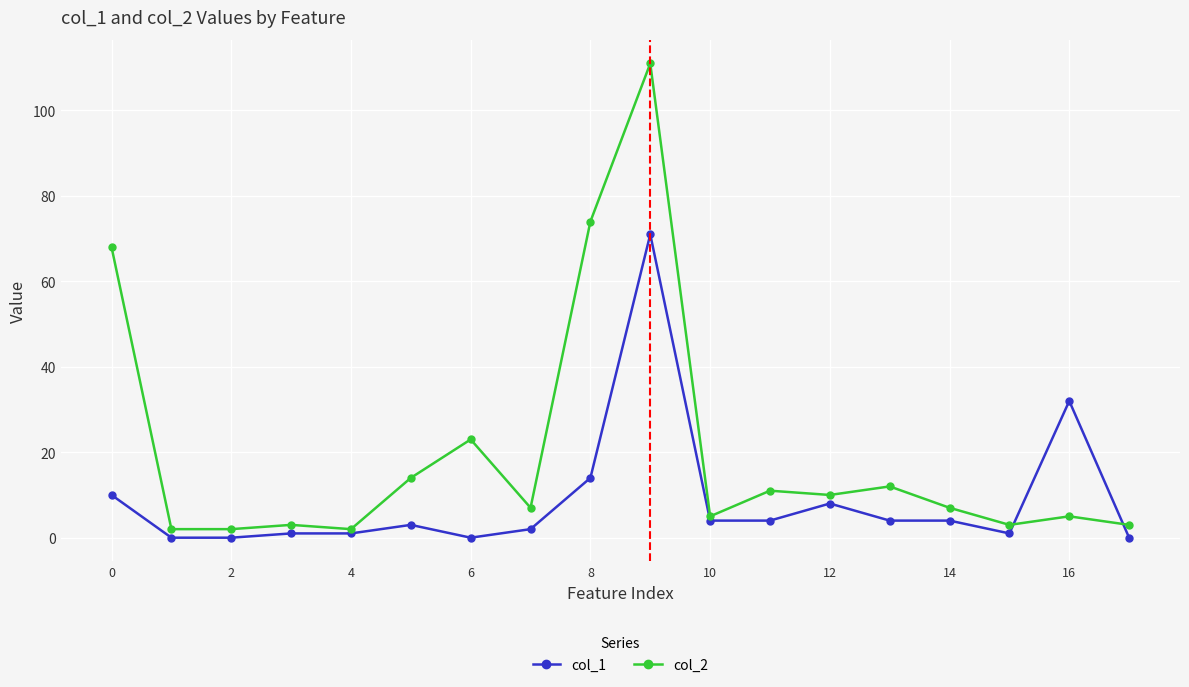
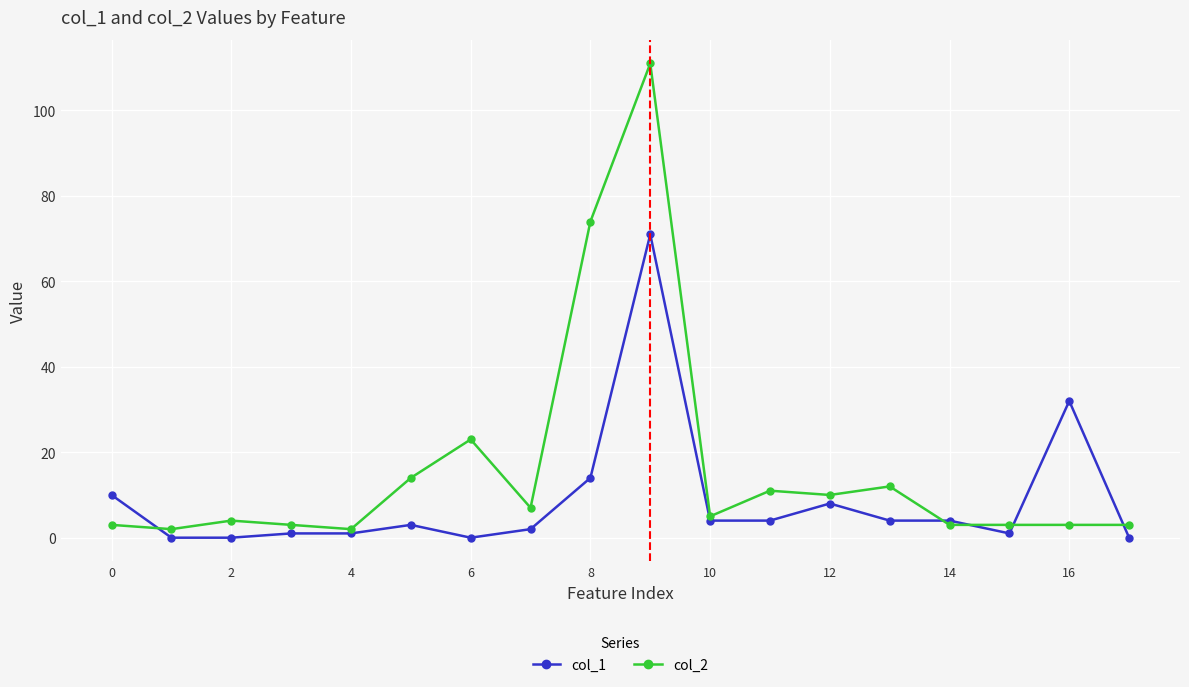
  {
    "col_1": {
      "0": 10,
      "2": 0,
      "4": 1,
      "6": 0,
      "8": 14,
      "10": 4,
      "12": 8,
      "14": 4,
      "16": 32
    },
    "col_2": {
-     "0": 68,
-     "2": 2,
+     "0": 3,
+     "2": 4,
      "4": 2,
      "6": 23,
      "8": 74,
      "10": 5,
      "12": 10,
-     "14": 7,
-     "16": 5
+     "14": 3,
+     "16": 3
    }
  }
